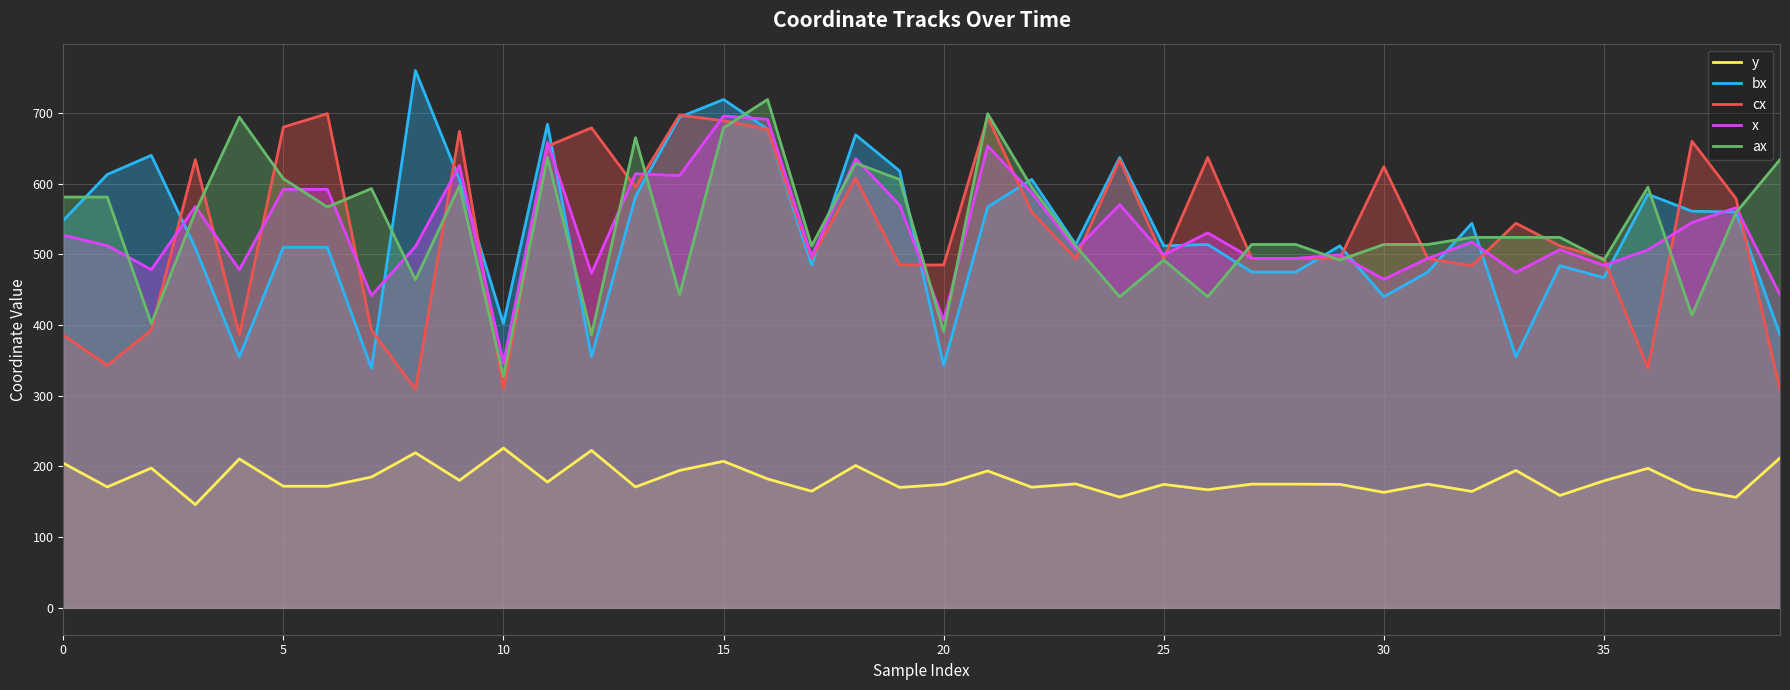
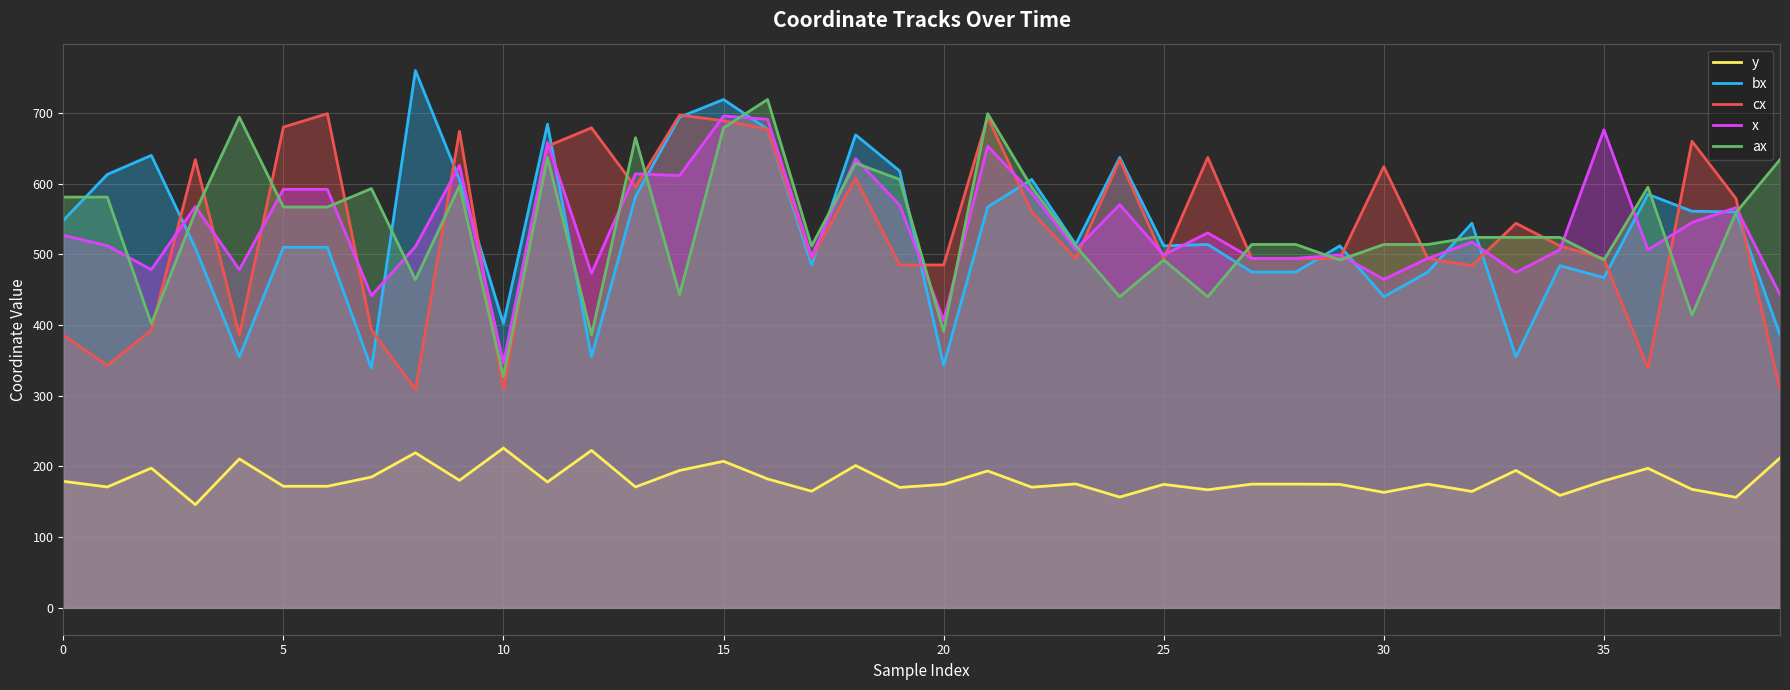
  {
    "y": {
-     "0": 200,
+     "0": 180,
      "5": 170,
      "10": 230,
      "15": 210,
      "20": 170,
      "25": 170,
      "30": 160,
      "35": 180
    },
    "bx": {
      "0": 550,
      "5": 510,
      "10": 400,
      "15": 720,
      "20": 340,
      "25": 510,
      "30": 440,
      "35": 470
    },
    "cx": {
      "0": 390,
      "5": 680,
      "10": 310,
      "15": 690,
      "20": 490,
      "30": 620
    },
    "x": {
      "0": 530,
      "5": 590,
      "10": 350,
      "15": 700,
      "20": 410,
      "25": 500,
      "30": 460,
-     "35": 480
+     "35": 680
    },
    "ax": {
      "0": 580,
-     "5": 610,
+     "5": 570,
      "10": 330,
      "15": 680,
      "20": 390,
      "30": 510
    }
  }
